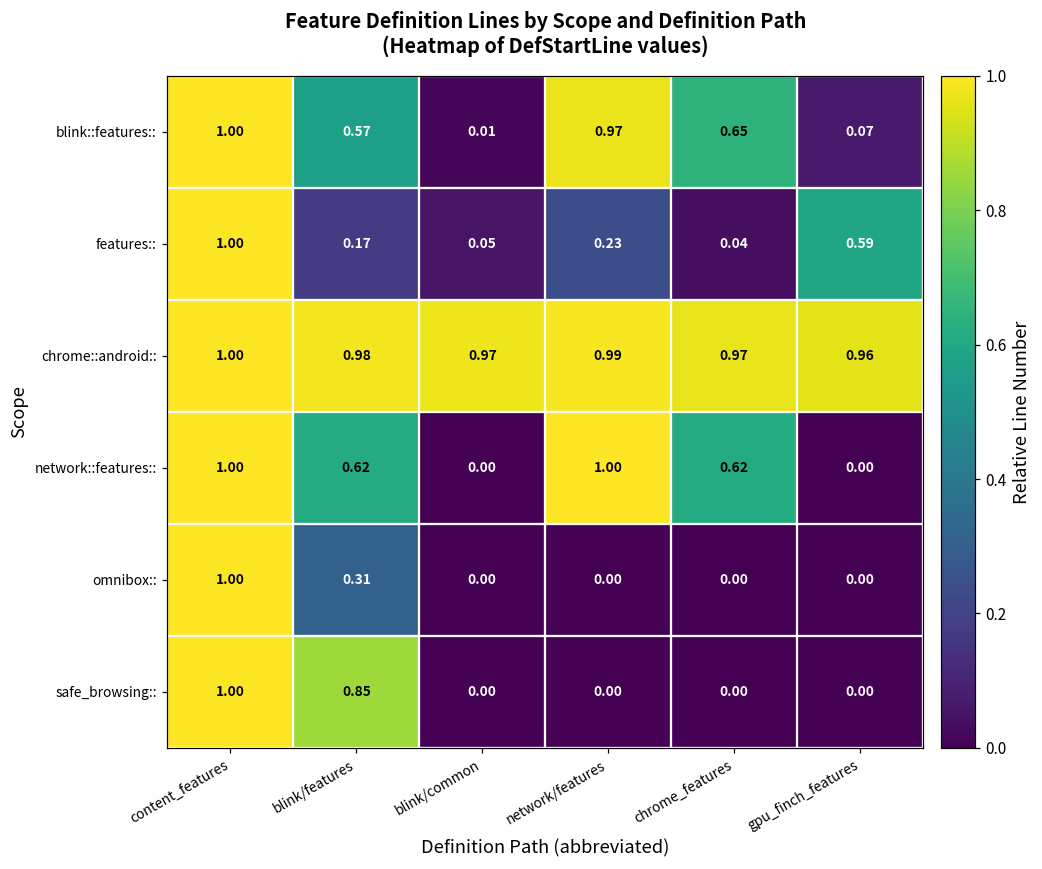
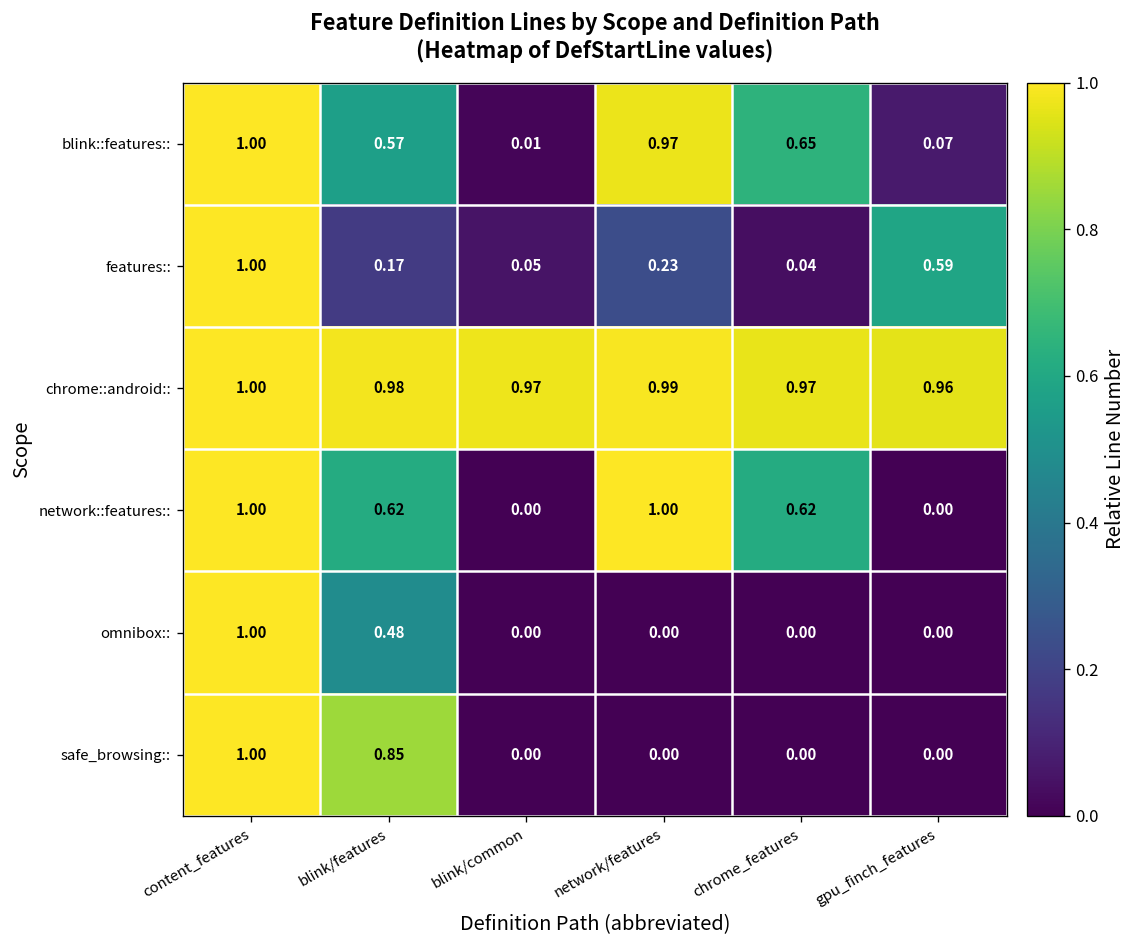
  {
    "blink::features::": {
      "content_features": 1.00,
      "blink/features": 0.57,
      "blink/common": 0.01,
      "network/features": 0.97,
      "chrome_features": 0.65,
      "gpu_finch_features": 0.07
    },
    "features::": {
      "content_features": 1.00,
      "blink/features": 0.17,
      "blink/common": 0.05,
      "network/features": 0.23,
      "chrome_features": 0.04,
      "gpu_finch_features": 0.59
    },
    "chrome::android::": {
      "content_features": 1.00,
      "blink/features": 0.98,
      "blink/common": 0.97,
      "network/features": 0.99,
      "chrome_features": 0.97,
      "gpu_finch_features": 0.96
    },
    "network::features::": {
      "content_features": 1.00,
      "blink/features": 0.62,
      "blink/common": 0.00,
      "network/features": 1.00,
      "chrome_features": 0.62,
      "gpu_finch_features": 0.00
    },
    "omnibox::": {
      "content_features": 1.00,
-     "blink/features": 0.31,
+     "blink/features": 0.48,
      "blink/common": 0.00,
      "network/features": 0.00,
      "chrome_features": 0.00,
      "gpu_finch_features": 0.00
    },
    "safe_browsing::": {
      "content_features": 1.00,
      "blink/features": 0.85,
      "blink/common": 0.00,
      "network/features": 0.00,
      "chrome_features": 0.00,
      "gpu_finch_features": 0.00
    }
  }
